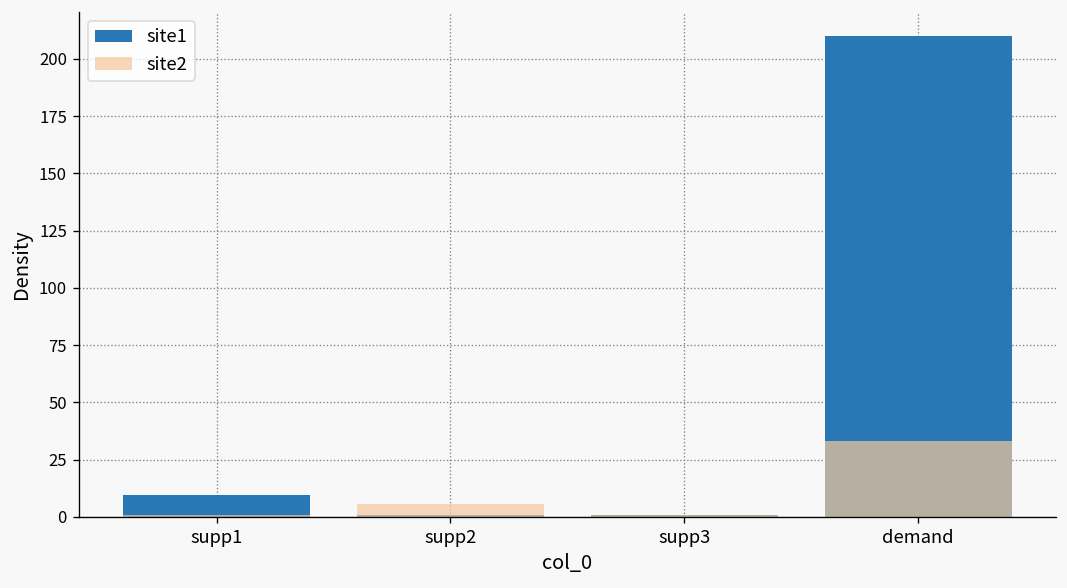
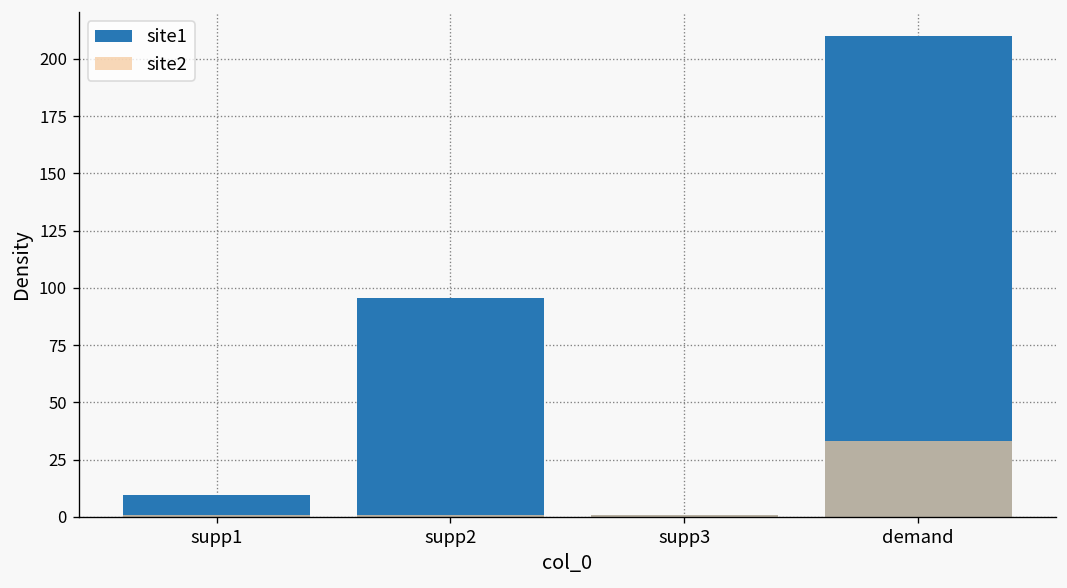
  {
    "site1": {
      "supp1": 9,
-     "supp2": 1,
+     "supp2": 95,
      "demand": 210
    },
    "site2": {
-     "supp2": 6
+     "supp2": 1
    }
  }
